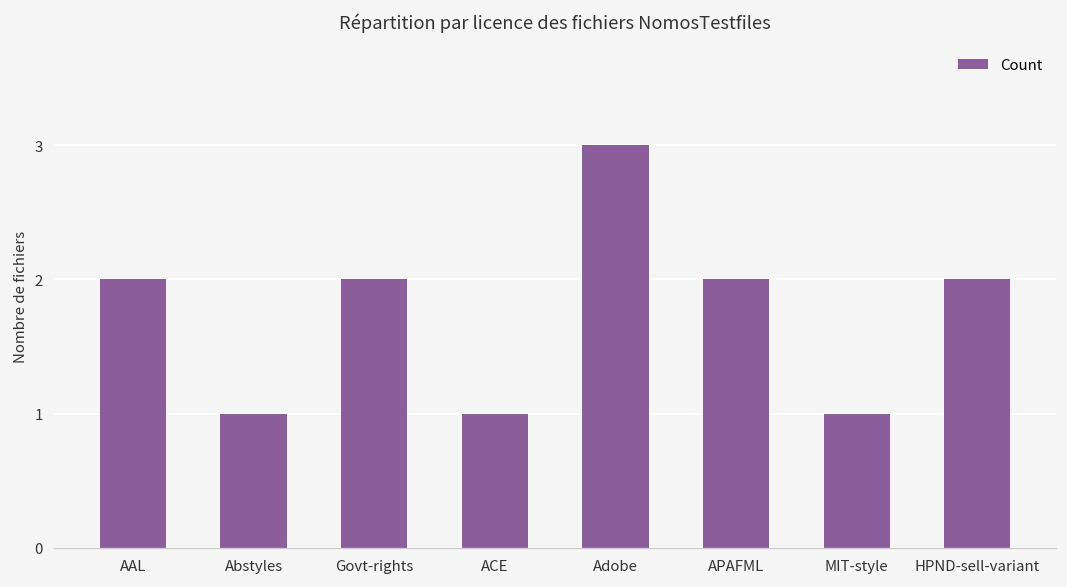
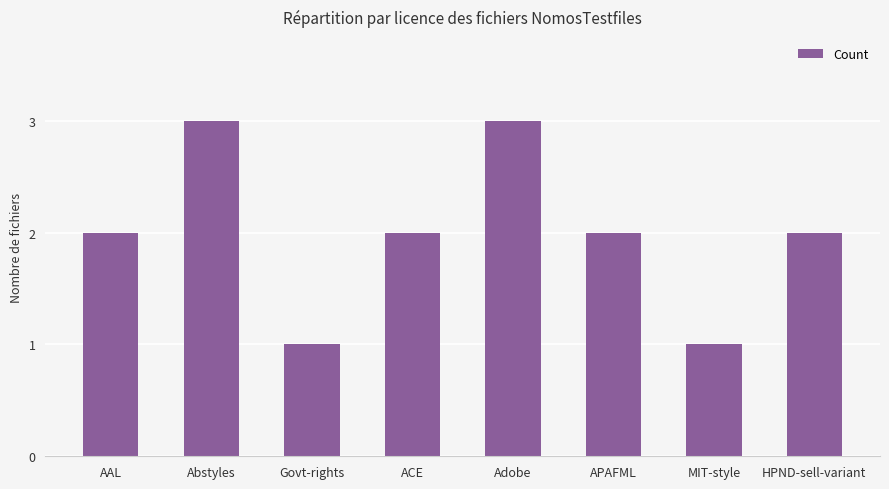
  {
    "AAL": 2,
-   "Abstyles": 1,
-   "Govt-rights": 2,
-   "ACE": 1,
+   "Abstyles": 3,
+   "Govt-rights": 1,
+   "ACE": 2,
    "Adobe": 3,
    "APAFML": 2,
    "MIT-style": 1,
    "HPND-sell-variant": 2
  }
